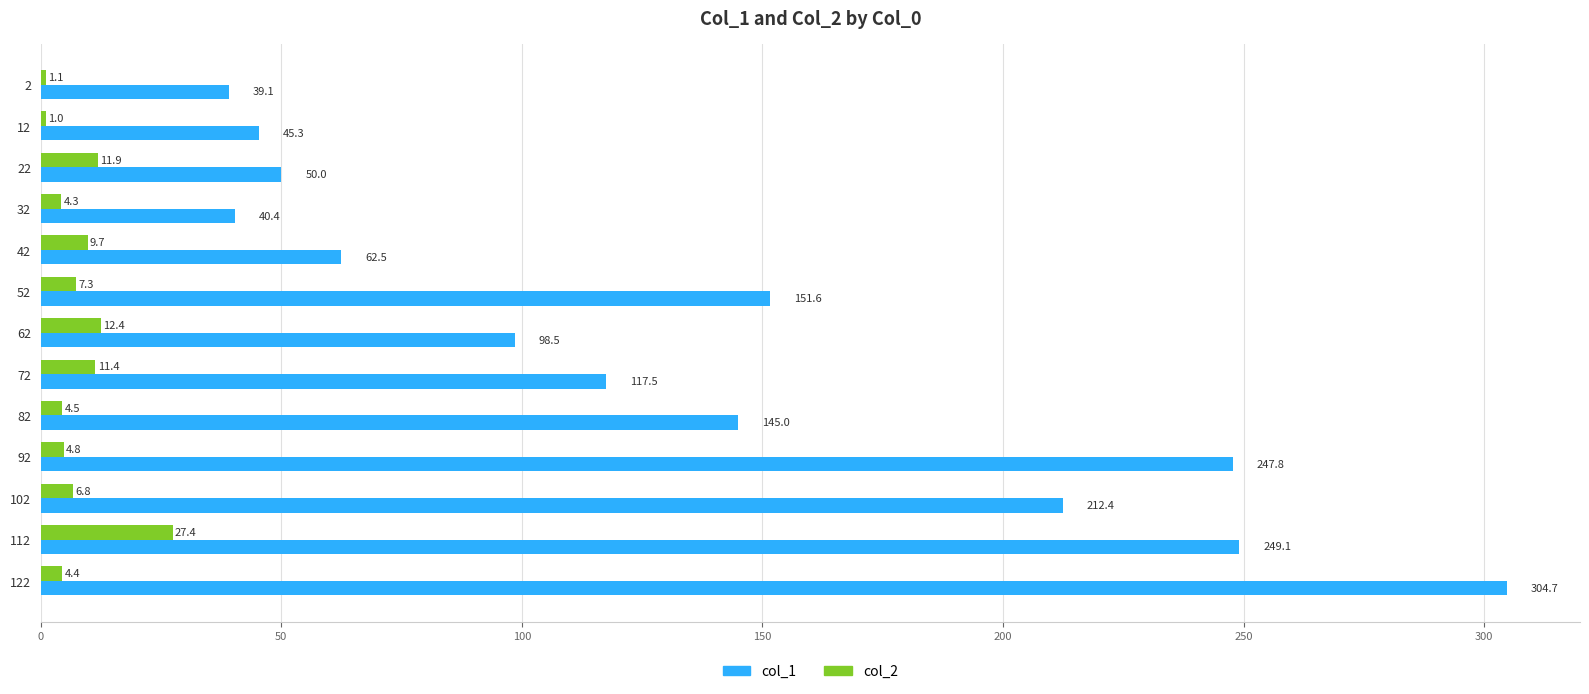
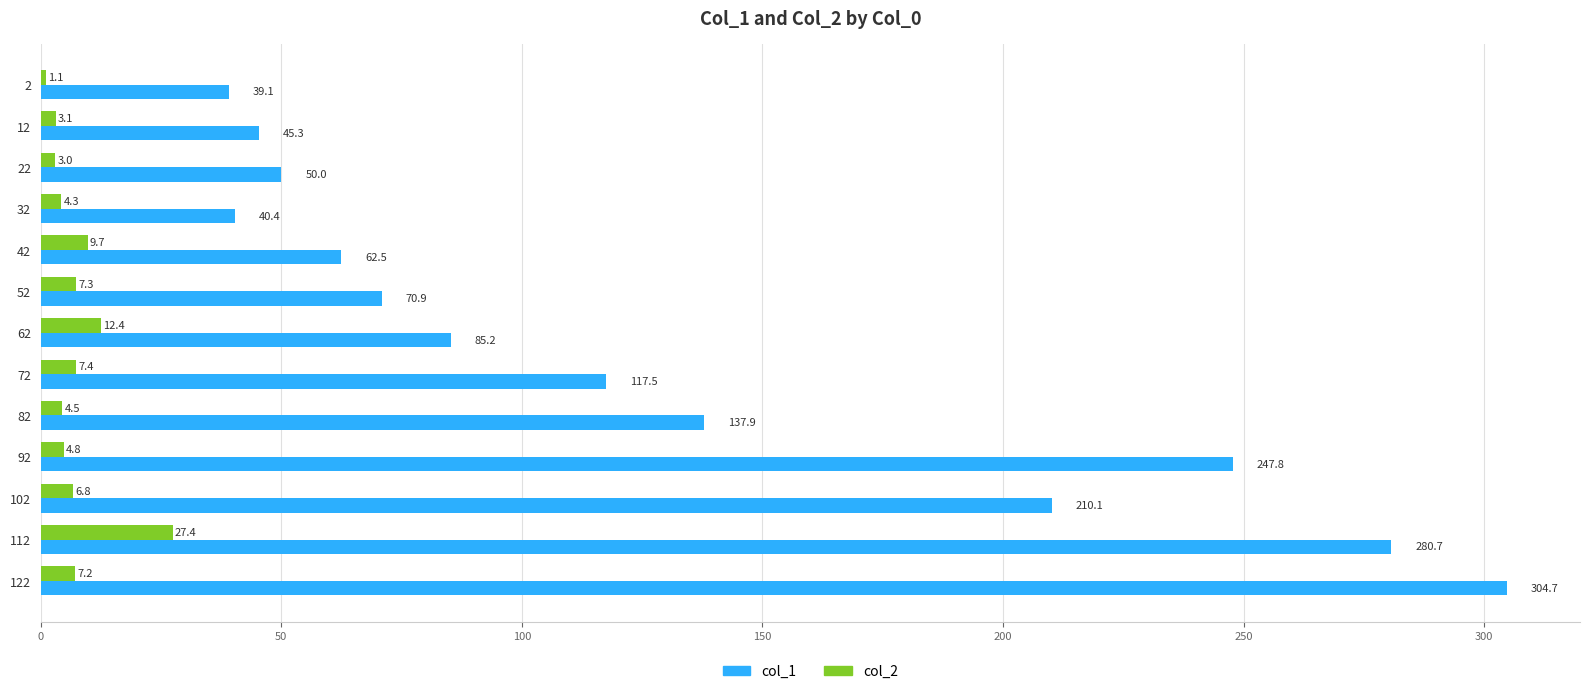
  {
    "col_1": {
      "2": 39.1,
      "12": 45.3,
      "22": 50.0,
      "32": 40.4,
      "42": 62.5,
-     "52": 151.6,
-     "62": 98.5,
+     "52": 70.9,
+     "62": 85.2,
      "72": 117.5,
-     "82": 145.0,
+     "82": 137.9,
      "92": 247.8,
-     "102": 212.4,
-     "112": 249.1,
+     "102": 210.1,
+     "112": 280.7,
      "122": 304.7
    },
    "col_2": {
      "2": 1.1,
-     "12": 1.0,
-     "22": 11.9,
+     "12": 3.1,
+     "22": 3.0,
      "32": 4.3,
      "42": 9.7,
      "52": 7.3,
      "62": 12.4,
-     "72": 11.4,
+     "72": 7.4,
      "82": 4.5,
      "92": 4.8,
      "102": 6.8,
      "112": 27.4,
-     "122": 4.4
+     "122": 7.2
    }
  }
